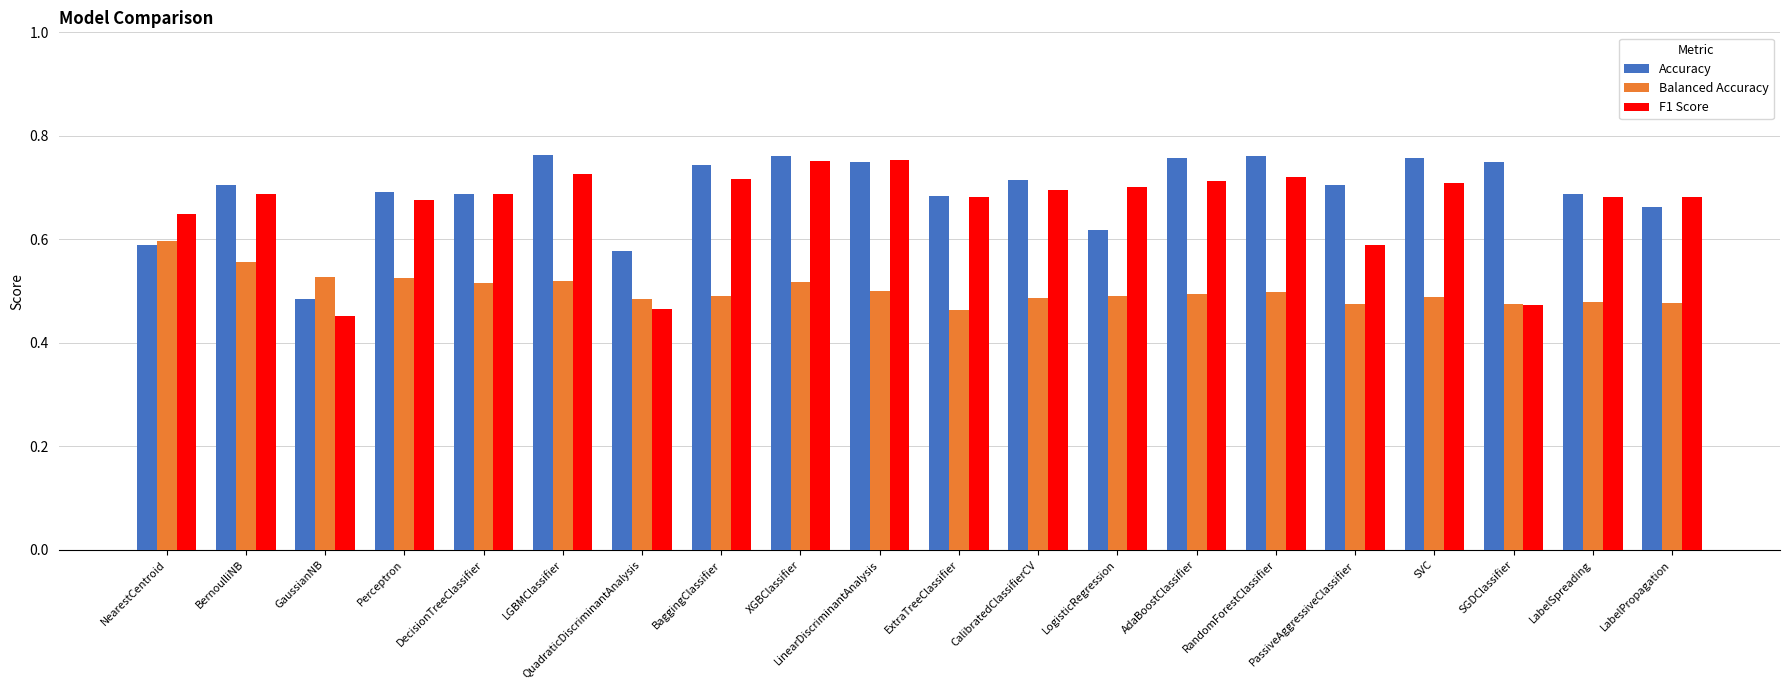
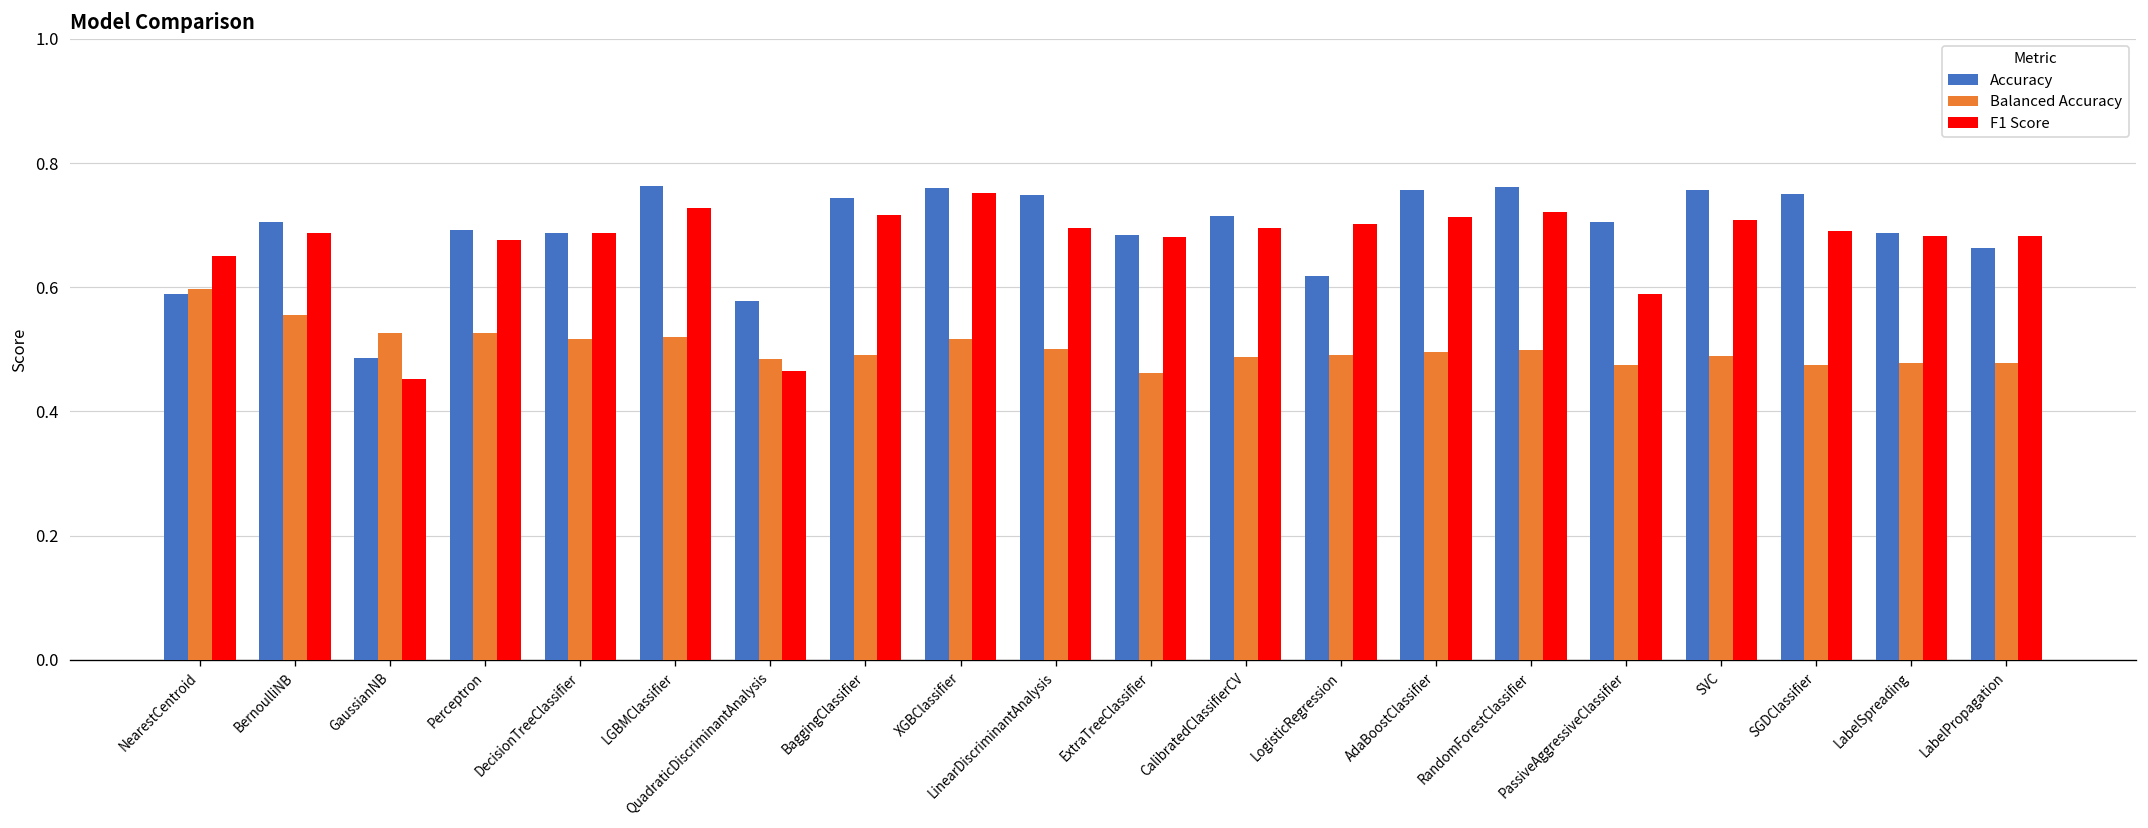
  {
    "Accuracy": {
      "NearestCentroid": 0.59,
      "BernoulliNB": 0.70,
      "GaussianNB": 0.49,
      "Perceptron": 0.69,
      "DecisionTreeClassifier": 0.69,
      "LGBMClassifier": 0.76,
      "QuadraticDiscriminantAnalysis": 0.58,
      "BaggingClassifier": 0.74,
      "XGBClassifier": 0.76,
      "LinearDiscriminantAnalysis": 0.75,
      "ExtraTreeClassifier": 0.68,
      "CalibratedClassifierCV": 0.72,
      "LogisticRegression": 0.62,
      "AdaBoostClassifier": 0.76,
      "RandomForestClassifier": 0.76,
      "PassiveAggressiveClassifier": 0.70,
      "SVC": 0.76,
      "SGDClassifier": 0.75,
      "LabelSpreading": 0.69,
      "LabelPropagation": 0.66
    },
    "Balanced Accuracy": {
      "NearestCentroid": 0.60,
      "BernoulliNB": 0.56,
      "GaussianNB": 0.53,
      "Perceptron": 0.53,
      "DecisionTreeClassifier": 0.52,
      "LGBMClassifier": 0.52,
      "QuadraticDiscriminantAnalysis": 0.48,
      "BaggingClassifier": 0.49,
      "XGBClassifier": 0.52,
      "LinearDiscriminantAnalysis": 0.50,
      "ExtraTreeClassifier": 0.46,
      "CalibratedClassifierCV": 0.49,
      "LogisticRegression": 0.49,
      "AdaBoostClassifier": 0.50,
      "RandomForestClassifier": 0.50,
      "PassiveAggressiveClassifier": 0.47,
      "SVC": 0.49,
      "SGDClassifier": 0.48,
      "LabelSpreading": 0.48,
      "LabelPropagation": 0.48
    },
    "F1 Score": {
      "NearestCentroid": 0.65,
      "BernoulliNB": 0.69,
      "GaussianNB": 0.45,
      "Perceptron": 0.68,
      "DecisionTreeClassifier": 0.69,
      "LGBMClassifier": 0.73,
      "QuadraticDiscriminantAnalysis": 0.47,
      "BaggingClassifier": 0.72,
      "XGBClassifier": 0.75,
-     "LinearDiscriminantAnalysis": 0.75,
+     "LinearDiscriminantAnalysis": 0.69,
      "ExtraTreeClassifier": 0.68,
      "CalibratedClassifierCV": 0.70,
      "LogisticRegression": 0.70,
      "AdaBoostClassifier": 0.71,
      "RandomForestClassifier": 0.72,
      "PassiveAggressiveClassifier": 0.59,
      "SVC": 0.71,
-     "SGDClassifier": 0.47,
+     "SGDClassifier": 0.69,
      "LabelSpreading": 0.68,
      "LabelPropagation": 0.68
    }
  }
